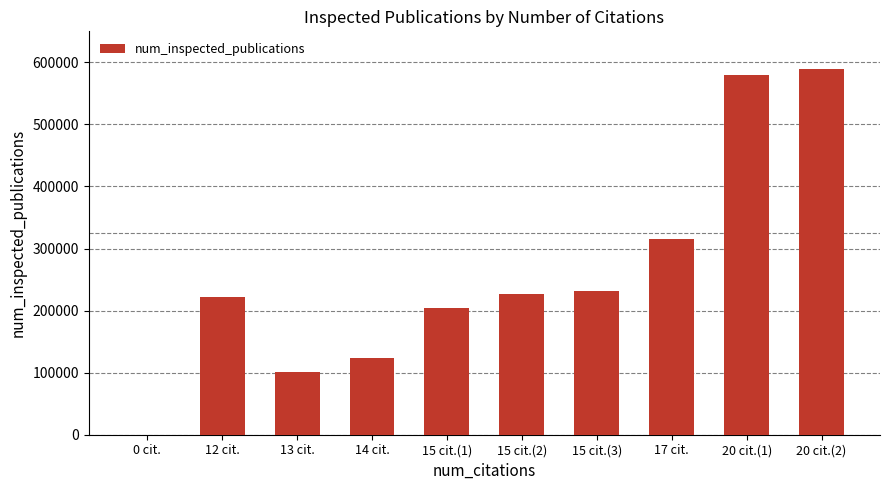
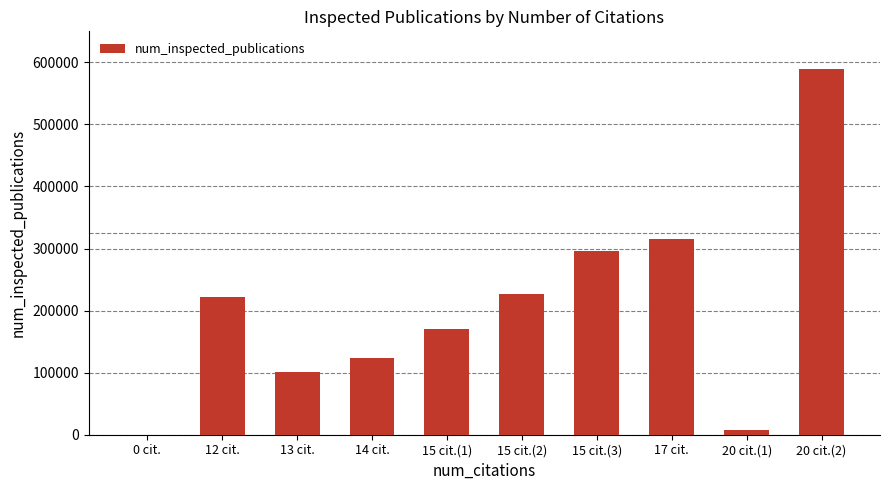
  {
    "0 cit.": 0,
    "12 cit.": 220000,
    "13 cit.": 100000,
    "14 cit.": 120000,
-   "15 cit.(1)": 200000,
+   "15 cit.(1)": 170000,
    "15 cit.(2)": 230000,
-   "15 cit.(3)": 230000,
+   "15 cit.(3)": 300000,
    "17 cit.": 320000,
-   "20 cit.(1)": 580000,
+   "20 cit.(1)": 10000,
    "20 cit.(2)": 590000
  }
